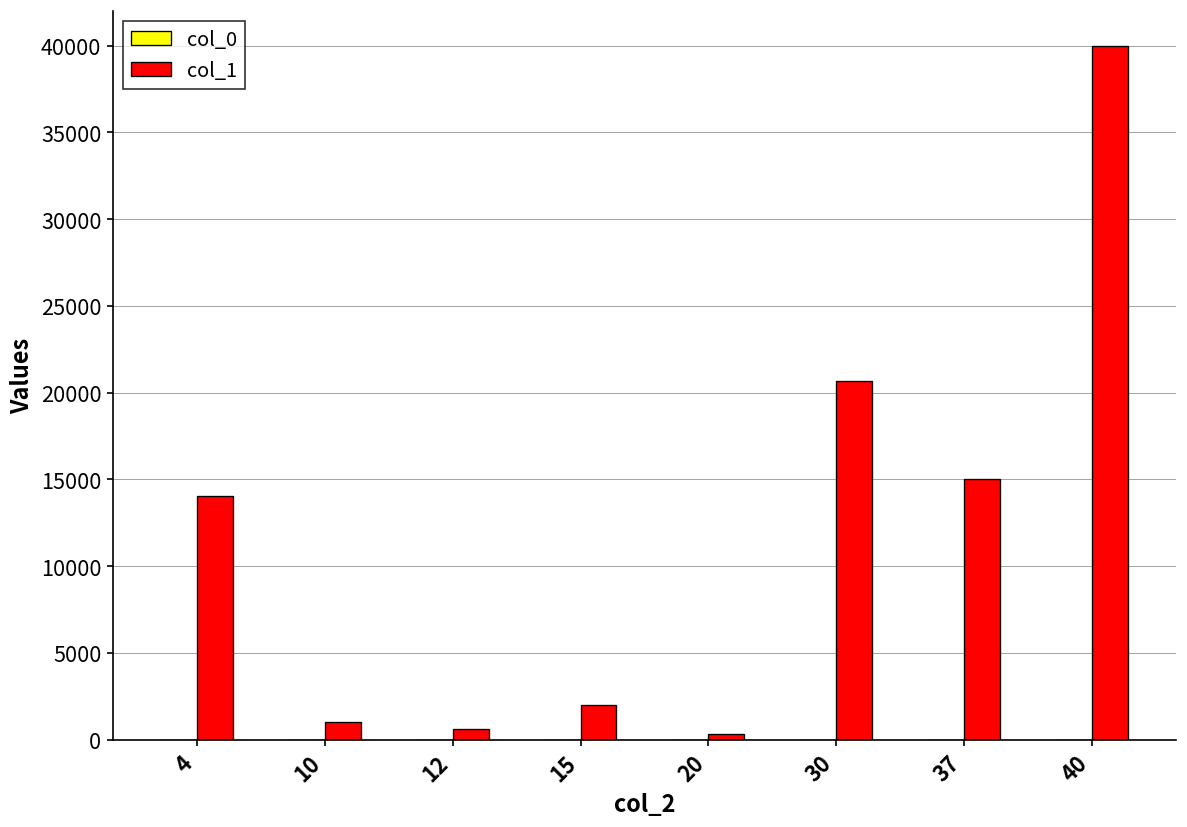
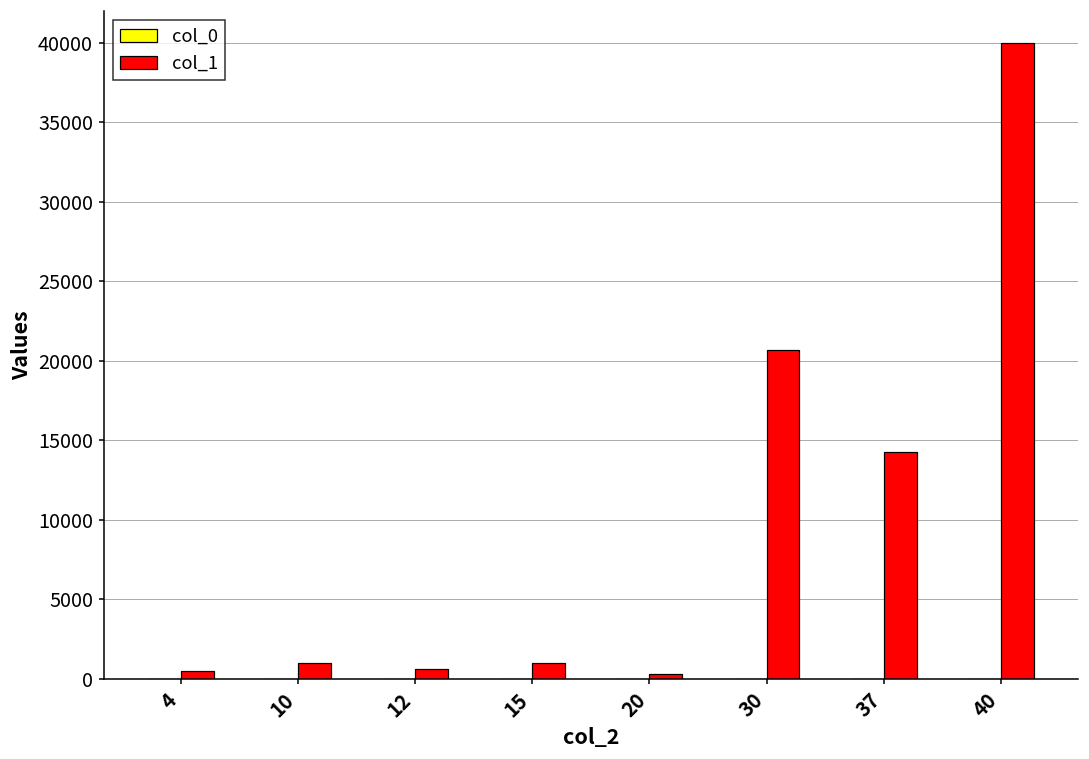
  {
    "col_0": {
      "4": 0,
      "10": 0,
      "12": 0,
      "15": 0,
      "20": 0,
      "37": 0
    },
    "col_1": {
-     "4": 14000,
+     "4": 500,
      "10": 1000,
      "12": 600,
-     "15": 2000,
+     "15": 1000,
      "20": 300,
      "30": 20700,
-     "37": 15000,
+     "37": 14200,
      "40": 40000
    }
  }
